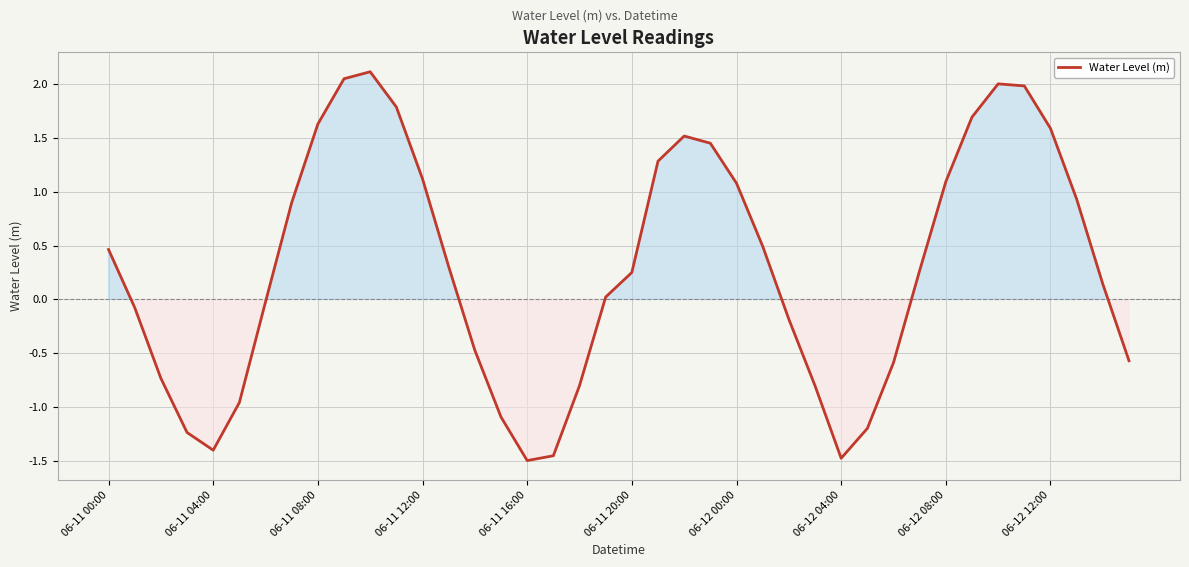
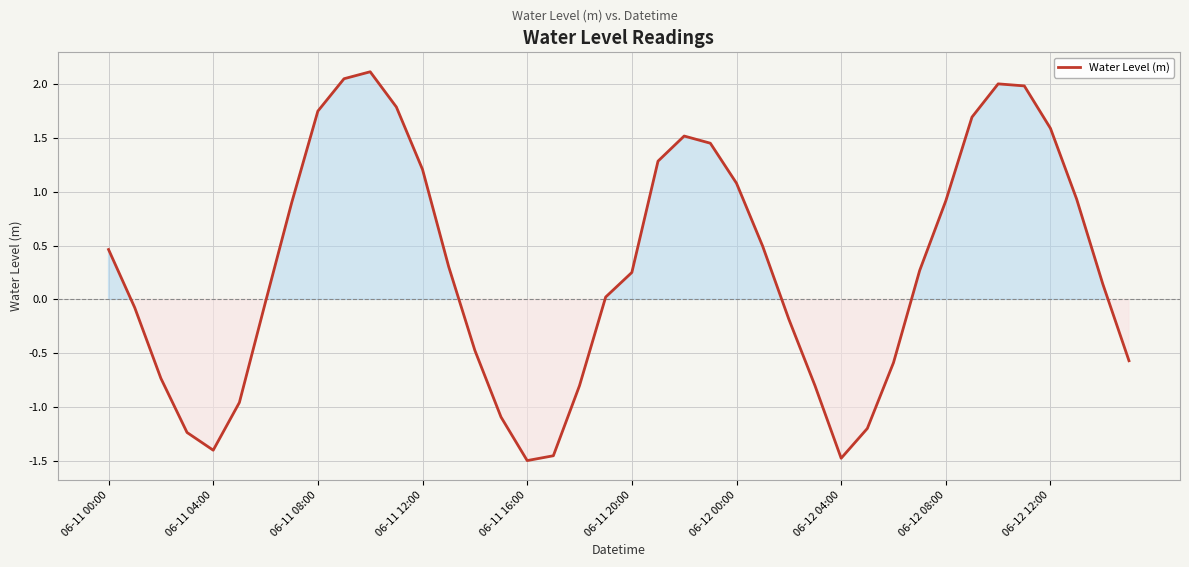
  {
    "06-11 00:00": 0.46,
    "06-11 04:00": -1.40,
-   "06-11 08:00": 1.63,
-   "06-11 12:00": 1.12,
+   "06-11 08:00": 1.75,
+   "06-11 12:00": 1.21,
    "06-11 16:00": -1.50,
    "06-11 20:00": 0.25,
    "06-12 00:00": 1.08,
    "06-12 04:00": -1.48,
-   "06-12 08:00": 1.09,
+   "06-12 08:00": 0.92,
    "06-12 12:00": 1.59
  }
